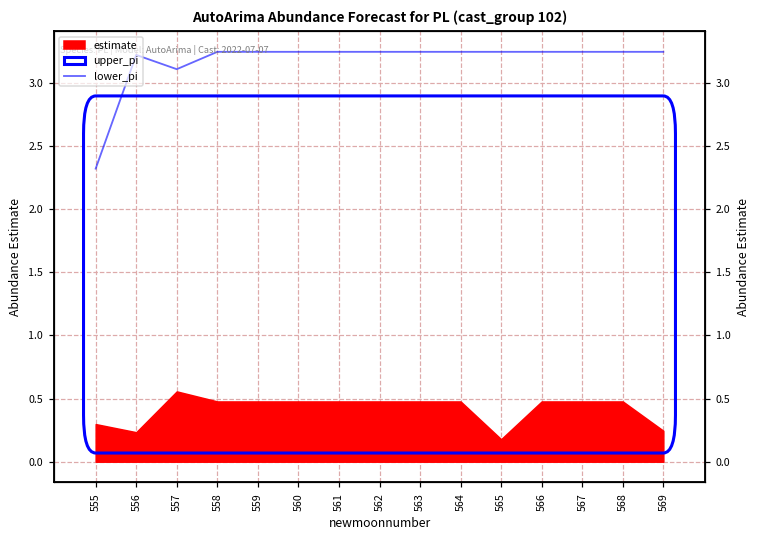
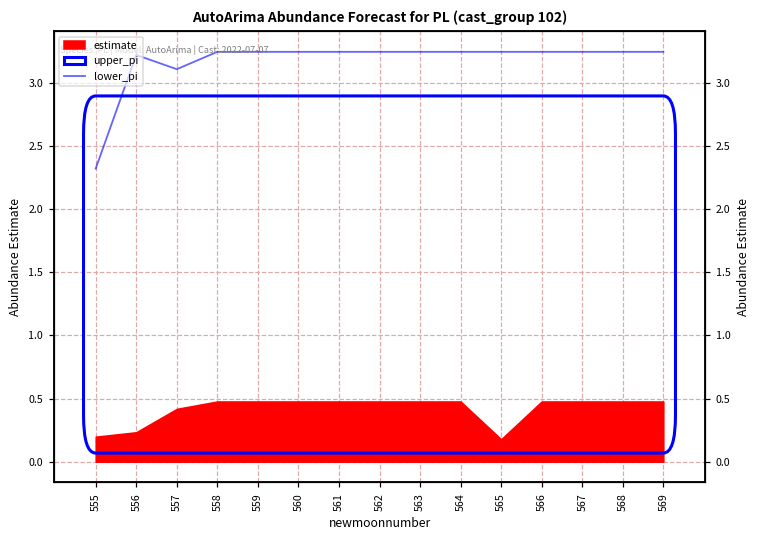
  {
    "estimate": {
-     "555": 0.30,
+     "555": 0.20,
      "556": 0.23,
-     "557": 0.56,
+     "557": 0.42,
      "558": 0.48,
      "559": 0.48,
      "560": 0.48,
      "561": 0.48,
      "562": 0.48,
      "563": 0.48,
      "564": 0.48,
      "565": 0.18,
      "566": 0.48,
      "567": 0.48,
      "568": 0.48,
-     "569": 0.25
+     "569": 0.48
    },
    "lower_pi": {
      "555": 2.32,
      "557": 3.11,
      "560": 3.25,
      "561": 3.25,
      "562": 3.25,
      "563": 3.25,
      "564": 3.25,
      "565": 3.25,
      "566": 3.25,
      "567": 3.25,
      "568": 3.25,
      "569": 3.25
    }
  }
